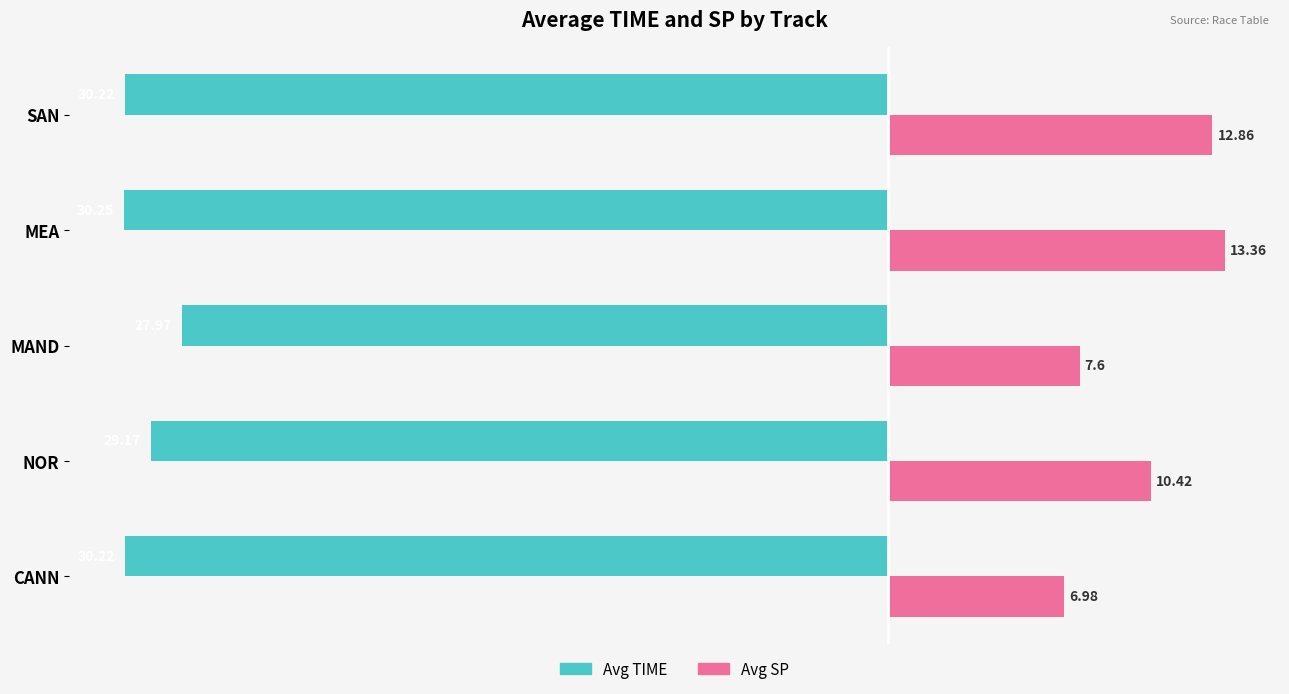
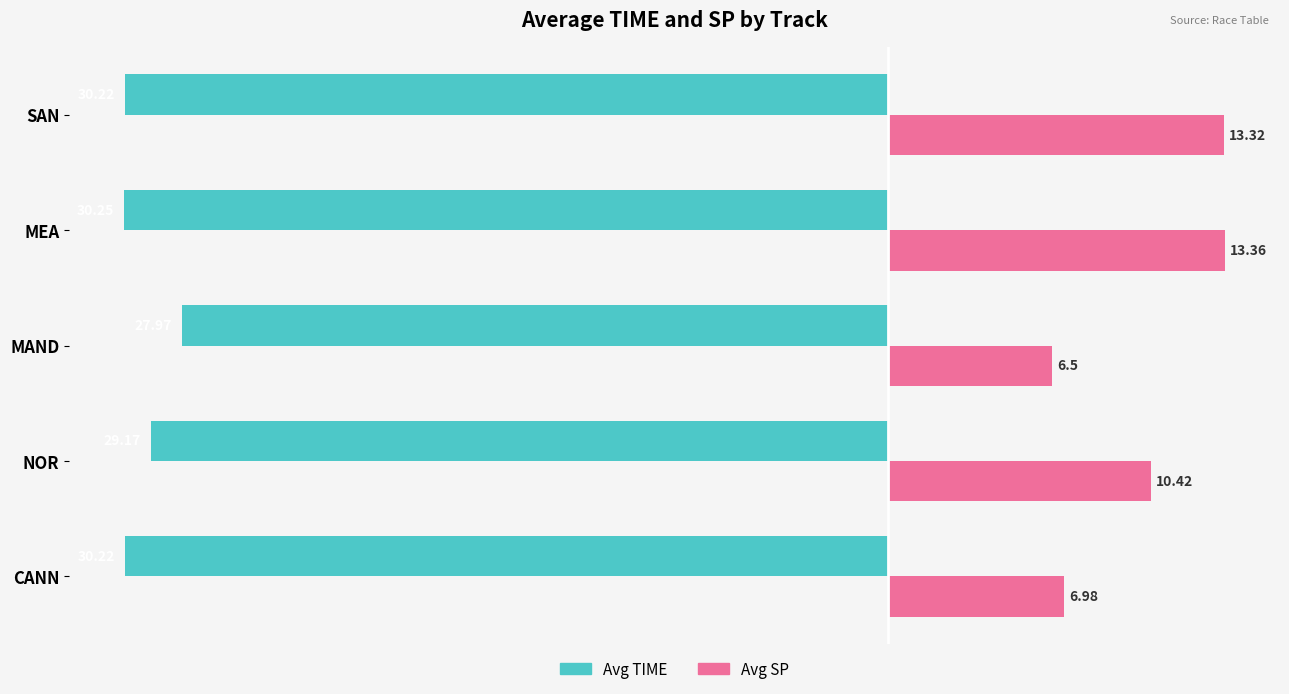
  {
    "Avg SP": {
-     "SAN": 12.86,
+     "SAN": 13.32,
      "MEA": 13.36,
-     "MAND": 7.6,
+     "MAND": 6.5,
      "NOR": 10.42,
      "CANN": 6.98
    }
  }
